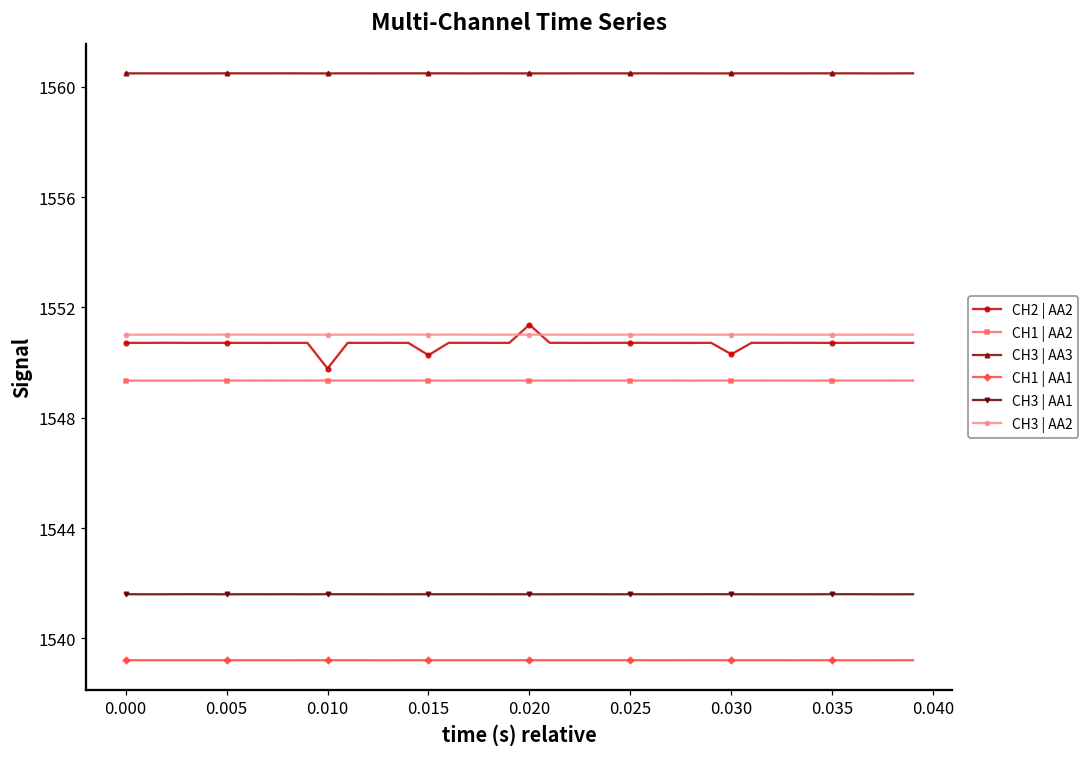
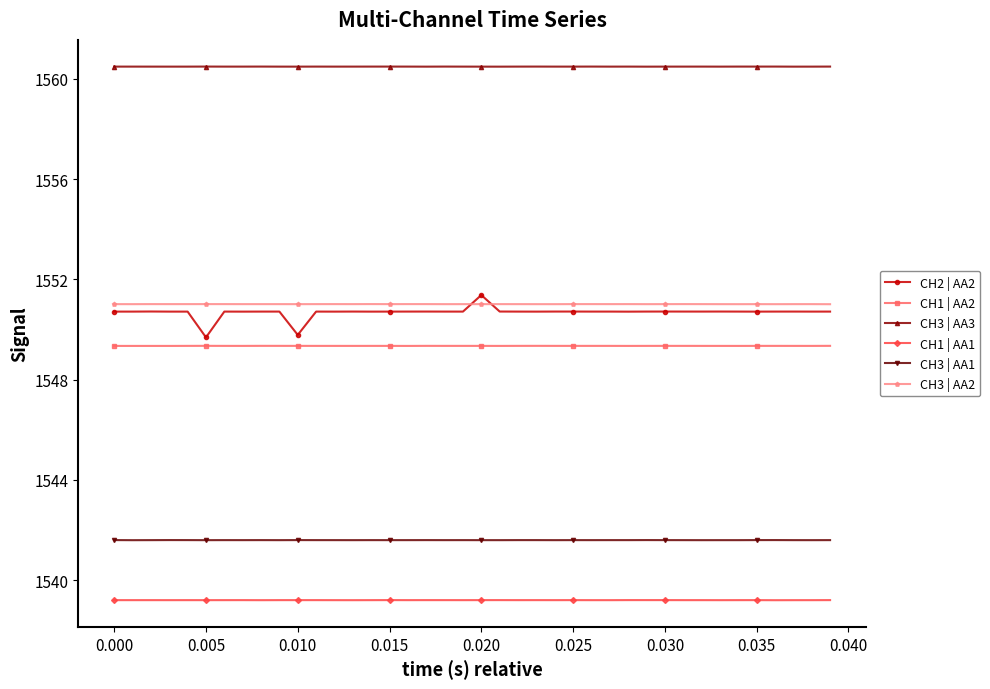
  {
    "CH2 | AA2": {
      "0.000": 1550.7,
-     "0.005": 1550.7,
+     "0.005": 1549.7,
      "0.010": 1549.8,
-     "0.015": 1550.3,
+     "0.015": 1550.7,
      "0.020": 1551.4,
      "0.025": 1550.7,
-     "0.030": 1550.3,
+     "0.030": 1550.7,
      "0.035": 1550.7
    }
  }
